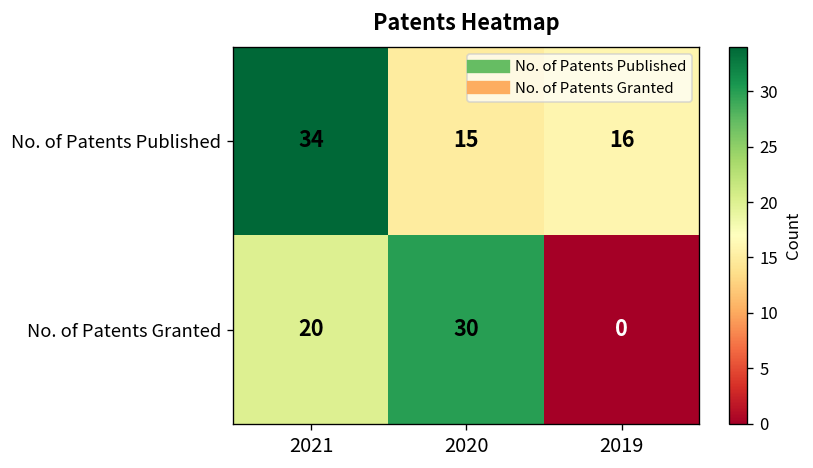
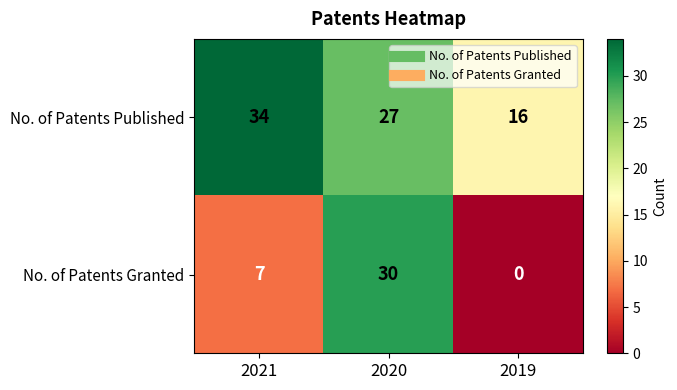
  {
    "No. of Patents Published": {
      "2021": 34,
-     "2020": 15,
+     "2020": 27,
      "2019": 16
    },
    "No. of Patents Granted": {
-     "2021": 20,
+     "2021": 7,
      "2020": 30,
      "2019": 0
    }
  }
